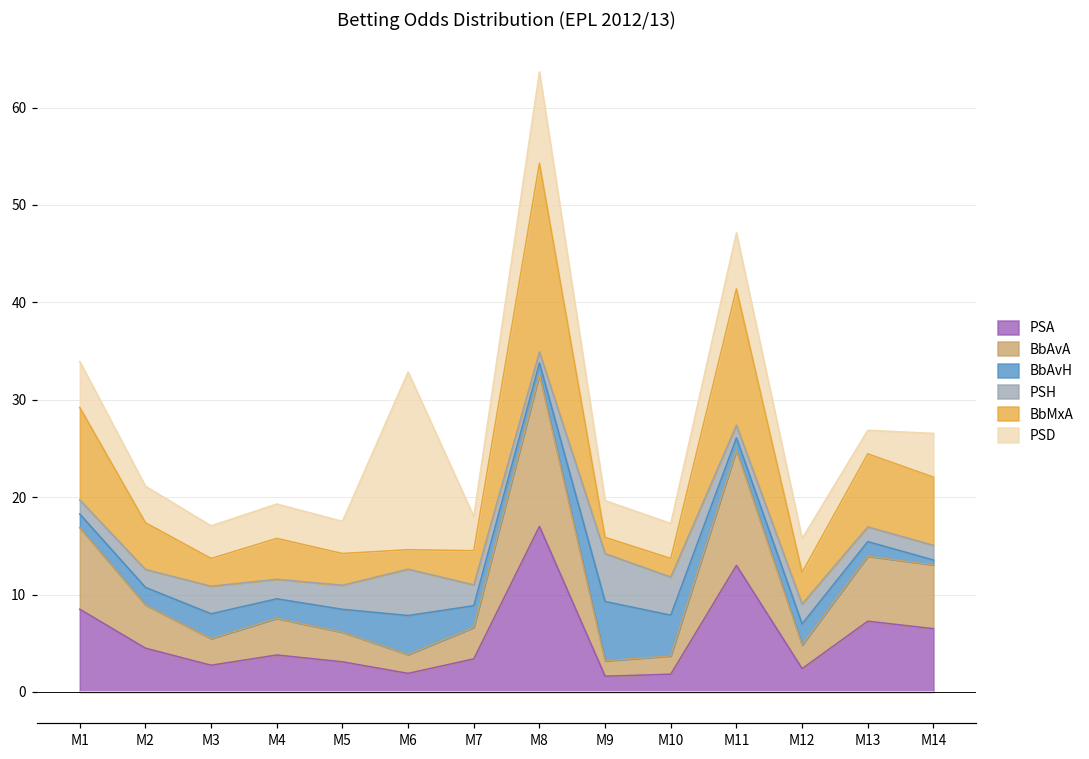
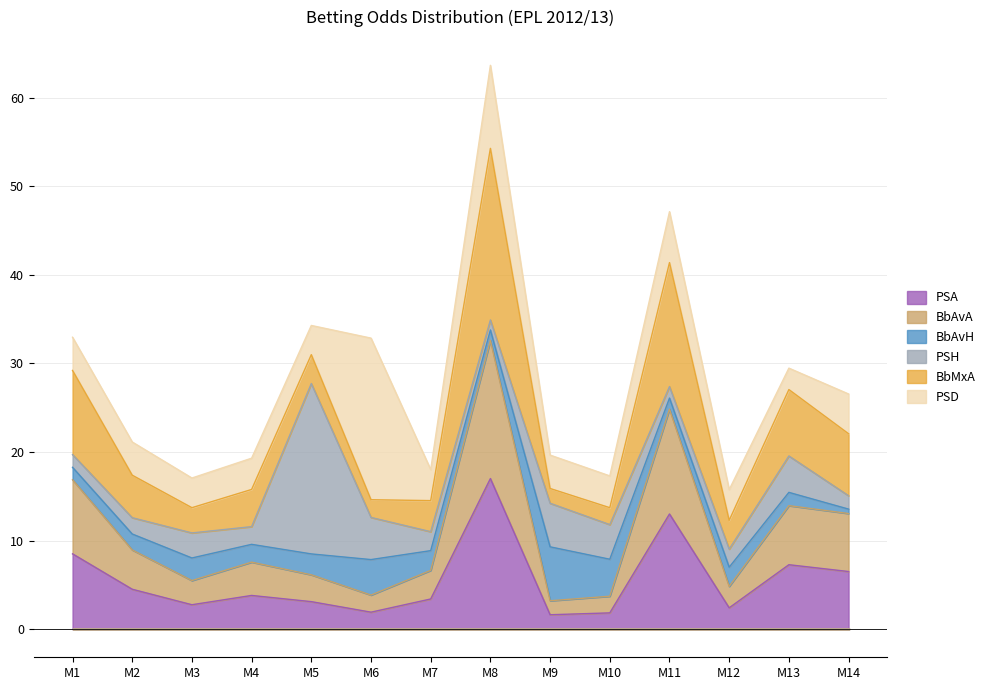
  {
    "BbAvH": {
      "M1": 1,
      "M2": 2,
      "M3": 3,
      "M4": 2,
      "M5": 2,
      "M6": 4,
      "M7": 2,
      "M8": 1,
      "M9": 6,
      "M10": 4,
      "M11": 1,
      "M12": 2,
      "M13": 2,
      "M14": 1
    },
    "PSH": {
      "M1": 1,
      "M2": 2,
      "M3": 3,
      "M4": 2,
-     "M5": 2,
+     "M5": 19,
      "M6": 5,
      "M7": 2,
      "M8": 1,
      "M9": 5,
      "M10": 4,
      "M11": 1,
      "M12": 2,
-     "M13": 2,
+     "M13": 4,
      "M14": 2
    },
    "PSD": {
-     "M1": 5,
+     "M1": 4,
      "M2": 4,
      "M3": 3,
      "M4": 4,
      "M5": 3,
      "M6": 18,
      "M7": 3,
      "M8": 9,
      "M9": 4,
      "M10": 4,
      "M11": 6,
      "M12": 3,
      "M13": 2,
      "M14": 4
    }
  }
